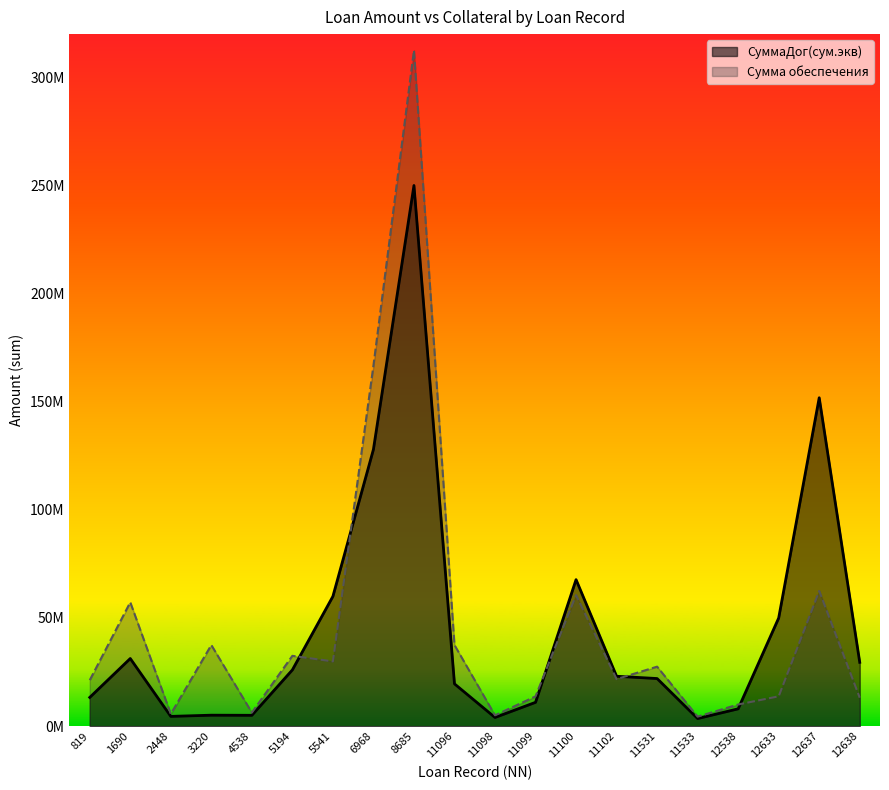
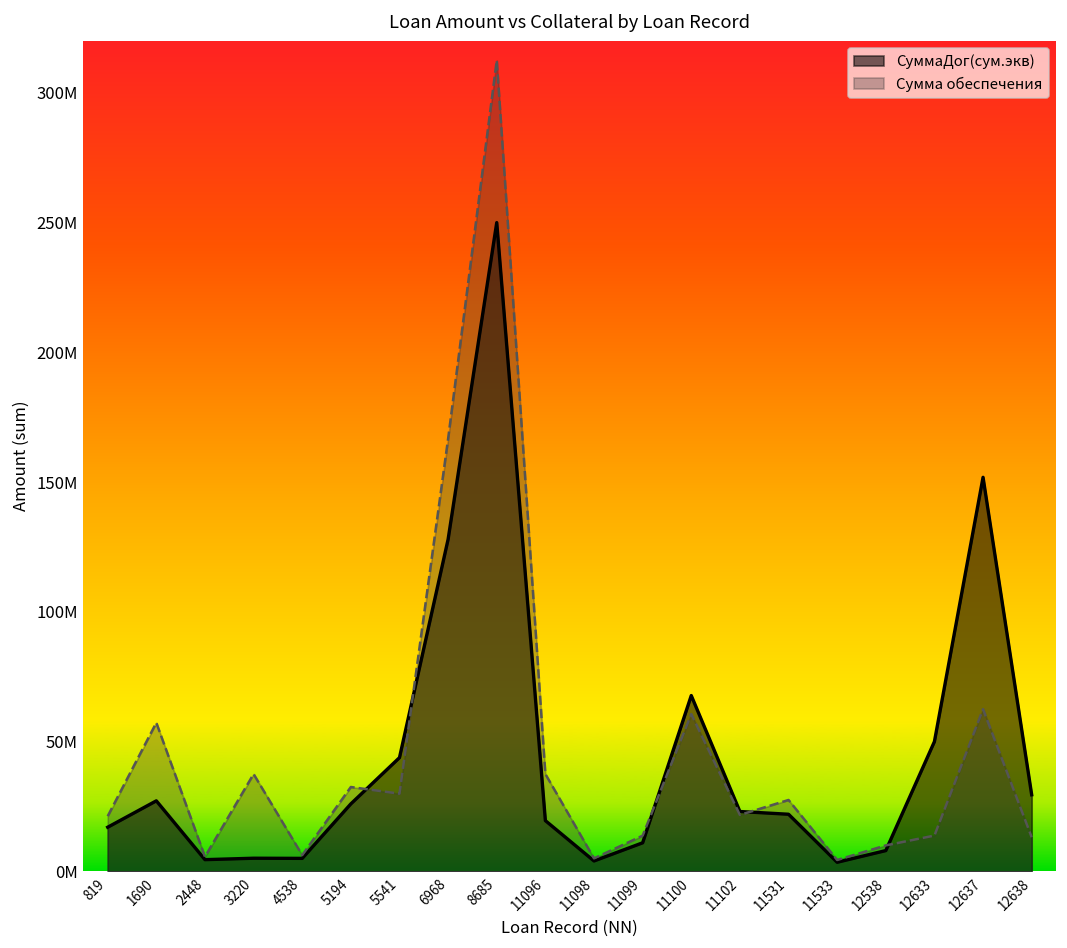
  {
    "СуммаДог(сум.экв)": {
-     "819": 13000000,
-     "1690": 31000000,
+     "819": 17000000,
+     "1690": 27000000,
      "3220": 5000000,
      "4538": 5000000,
      "5194": 26000000,
-     "5541": 60000000,
+     "5541": 44000000,
      "6968": 128000000,
      "8685": 250000000,
      "11096": 20000000,
      "11099": 11000000,
      "11100": 68000000,
      "11102": 23000000,
      "11531": 22000000,
      "12538": 8000000,
      "12633": 50000000,
      "12637": 152000000,
      "12638": 30000000
    },
    "Сумма обеспечения": {
      "819": 21000000,
      "1690": 57000000,
      "3220": 38000000,
      "4538": 6000000,
      "5194": 33000000,
      "5541": 30000000,
      "6968": 167000000,
      "8685": 313000000,
      "11096": 38000000,
      "11099": 14000000,
      "11100": 61000000,
      "11102": 22000000,
      "11531": 28000000,
      "12538": 10000000,
      "12633": 14000000,
      "12637": 63000000,
      "12638": 13000000
    }
  }
